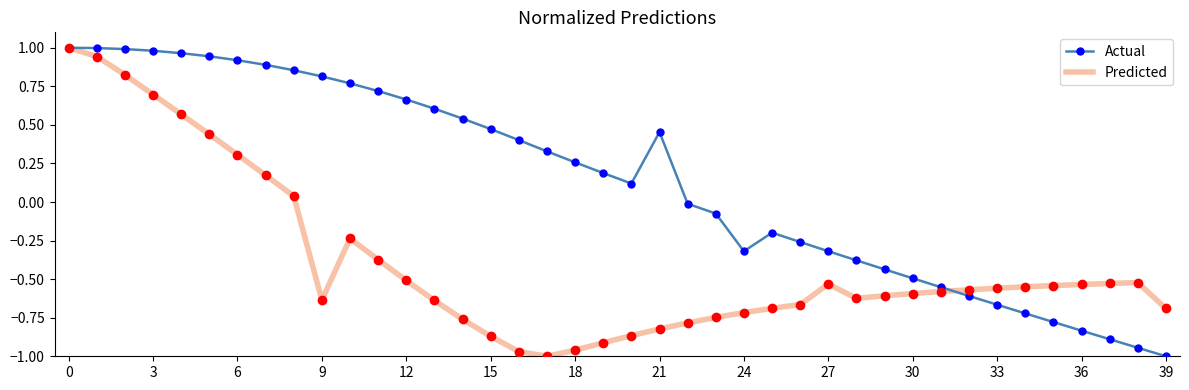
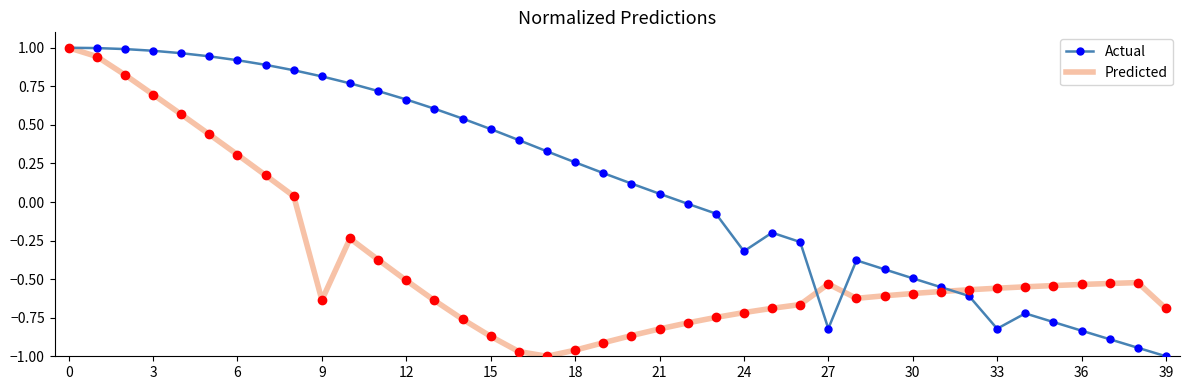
  {
    "Actual": {
      "3": 0.98,
      "6": 0.92,
      "9": 0.81,
      "12": 0.66,
      "15": 0.47,
      "18": 0.26,
-     "21": 0.45,
+     "21": 0.05,
      "24": -0.32,
-     "27": -0.32,
+     "27": -0.82,
      "30": -0.49,
-     "33": -0.67,
+     "33": -0.82,
      "36": -0.83,
      "39": -1.00
    },
    "Predicted": {
      "3": 0.70,
      "6": 0.31,
      "9": -0.64,
      "12": -0.51,
      "15": -0.87,
      "18": -0.96,
      "21": -0.82,
      "24": -0.72,
      "27": -0.53,
      "30": -0.59,
      "33": -0.56,
      "36": -0.53,
      "39": -0.69
    }
  }
